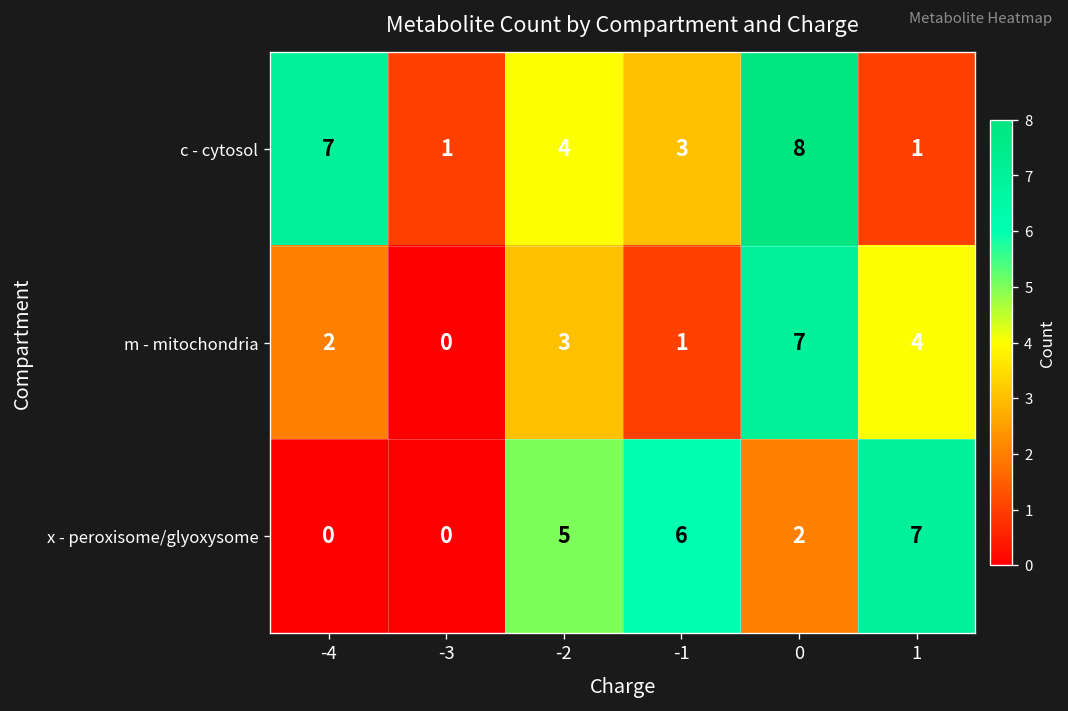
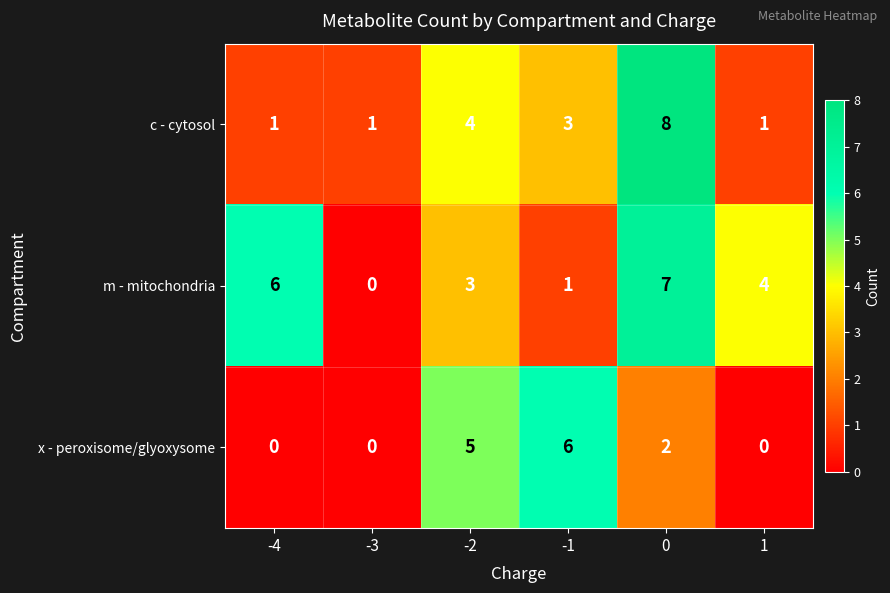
  {
    "c - cytosol": {
-     "-4": 7,
+     "-4": 1,
      "-3": 1,
      "-2": 4,
      "-1": 3,
      "0": 8,
      "1": 1
    },
    "m - mitochondria": {
-     "-4": 2,
+     "-4": 6,
      "-3": 0,
      "-2": 3,
      "-1": 1,
      "0": 7,
      "1": 4
    },
    "x - peroxisome/glyoxysome": {
      "-4": 0,
      "-3": 0,
      "-2": 5,
      "-1": 6,
      "0": 2,
-     "1": 7
+     "1": 0
    }
  }
